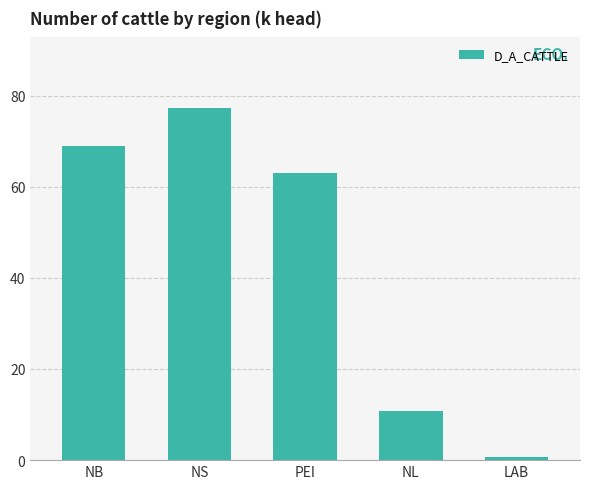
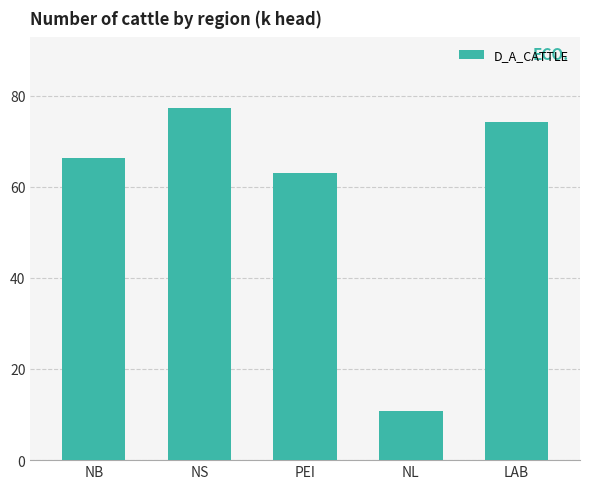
  {
-   "NB": 69,
+   "NB": 66,
    "NS": 77,
    "PEI": 63,
    "NL": 11,
-   "LAB": 1
+   "LAB": 74
  }
